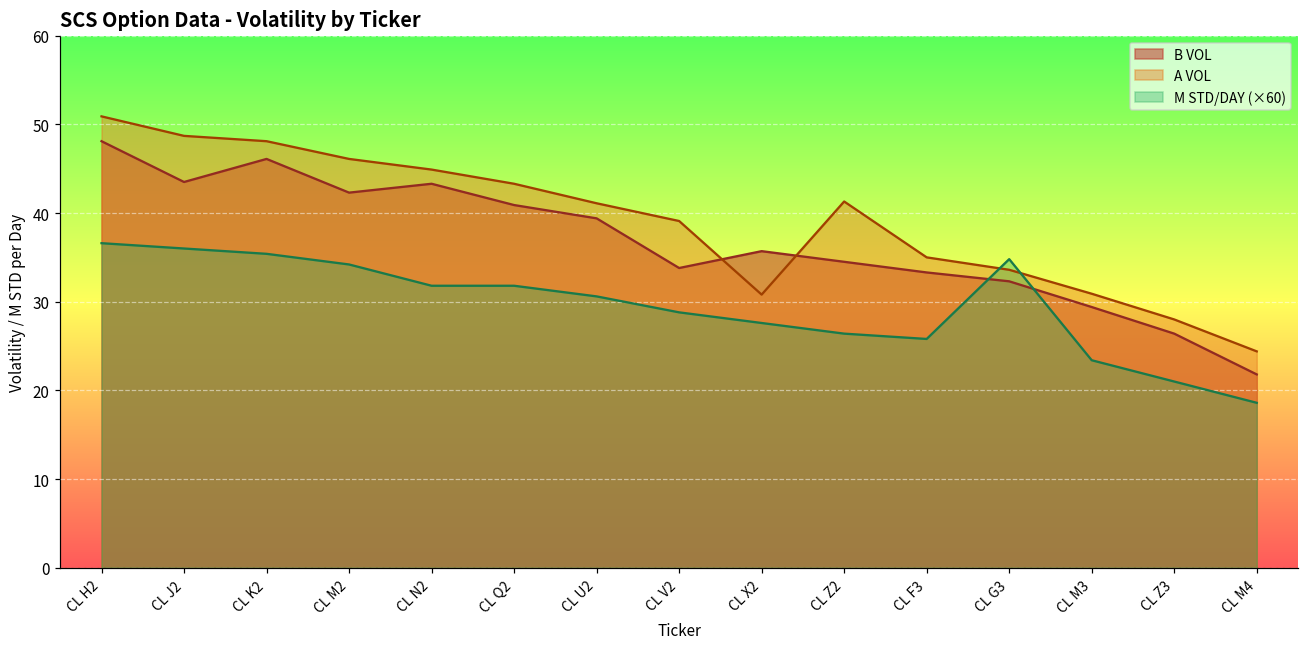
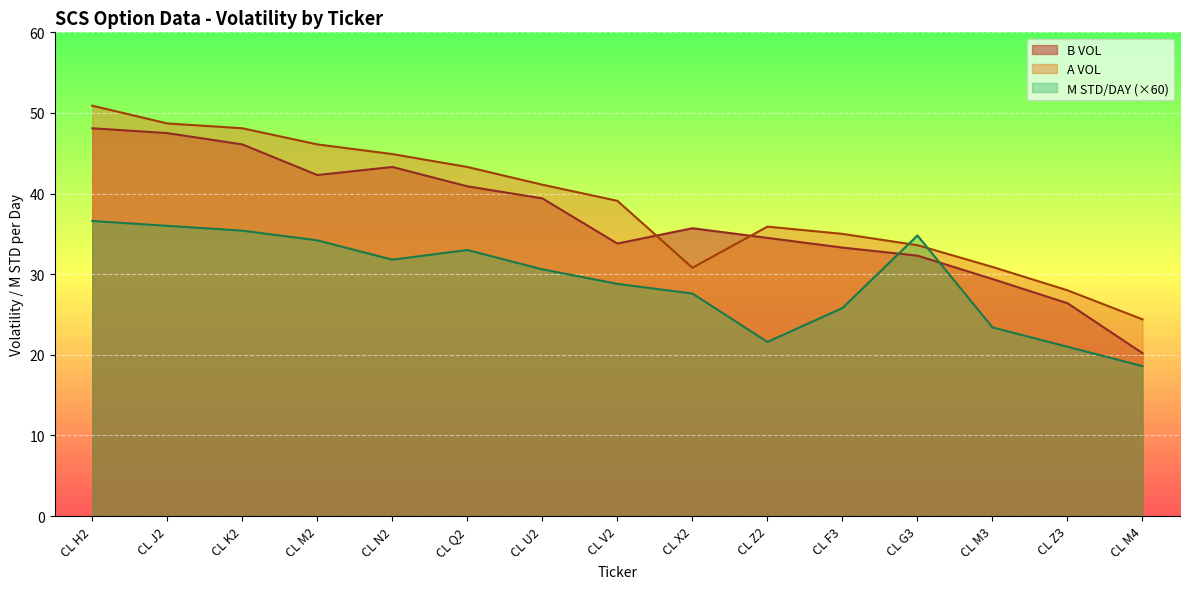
  {
    "B VOL": {
      "CL H2": 48,
-     "CL J2": 44,
+     "CL J2": 48,
      "CL K2": 46,
      "CL M2": 42,
      "CL N2": 43,
      "CL Q2": 41,
      "CL U2": 39,
      "CL V2": 34,
      "CL X2": 36,
      "CL Z2": 35,
      "CL F3": 33,
      "CL G3": 32,
      "CL M3": 29,
      "CL Z3": 26,
-     "CL M4": 22
+     "CL M4": 20
    },
    "A VOL": {
      "CL H2": 51,
      "CL J2": 49,
      "CL K2": 48,
      "CL M2": 46,
      "CL N2": 45,
      "CL Q2": 43,
      "CL U2": 41,
      "CL V2": 39,
      "CL X2": 31,
-     "CL Z2": 41,
+     "CL Z2": 36,
      "CL F3": 35,
      "CL G3": 34,
      "CL M3": 31,
      "CL Z3": 28,
      "CL M4": 24
    },
    "M STD/DAY (×60)": {
      "CL H2": 37,
      "CL J2": 36,
      "CL K2": 35,
      "CL M2": 34,
      "CL N2": 32,
-     "CL Q2": 32,
+     "CL Q2": 33,
      "CL U2": 31,
      "CL V2": 29,
      "CL X2": 28,
-     "CL Z2": 26,
+     "CL Z2": 22,
      "CL F3": 26,
      "CL G3": 35,
      "CL M3": 23,
      "CL Z3": 21,
      "CL M4": 19
    }
  }
